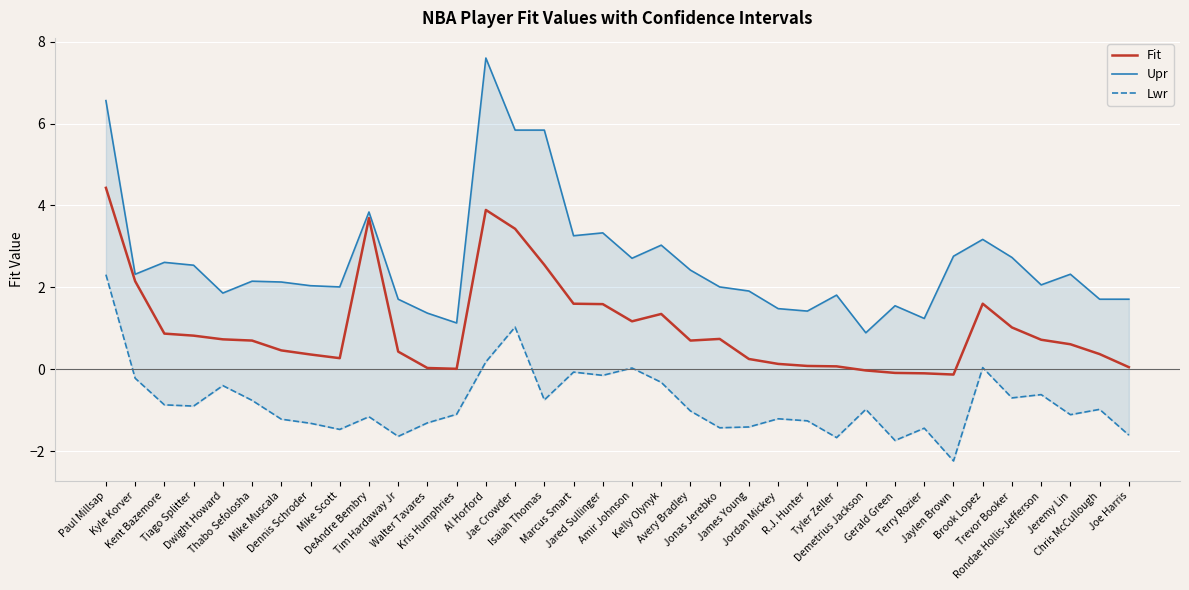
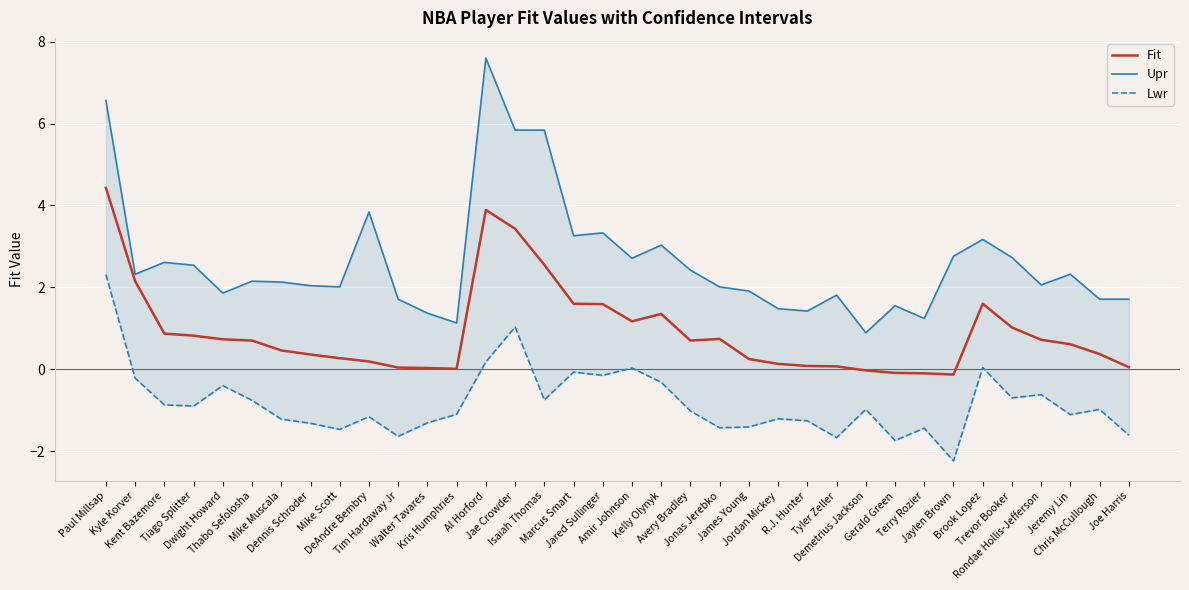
  {
    "Fit": {
      "Paul Millsap": 4.4,
      "Kyle Korver": 2.2,
      "Kent Bazemore": 0.9,
      "Tiago Splitter": 0.8,
      "Dwight Howard": 0.7,
      "Thabo Sefolosha": 0.7,
      "Mike Muscala": 0.5,
      "Dennis Schroder": 0.4,
      "Mike Scott": 0.3,
-     "DeAndre Bembry": 3.7,
-     "Tim Hardaway Jr": 0.4,
+     "DeAndre Bembry": 0.2,
+     "Tim Hardaway Jr": 0.0,
      "Walter Tavares": 0.0,
      "Kris Humphries": 0.0,
      "Al Horford": 3.9,
      "Jae Crowder": 3.4,
      "Isaiah Thomas": 2.6,
      "Marcus Smart": 1.6,
      "Jared Sullinger": 1.6,
      "Amir Johnson": 1.2,
      "Kelly Olynyk": 1.4,
      "Avery Bradley": 0.7,
      "Jonas Jerebko": 0.7,
      "James Young": 0.3,
      "Jordan Mickey": 0.1,
      "R.J. Hunter": 0.1,
      "Tyler Zeller": 0.1,
      "Demetrius Jackson": 0.0,
      "Gerald Green": -0.1,
      "Terry Rozier": -0.1,
      "Jaylen Brown": -0.1,
      "Brook Lopez": 1.6,
      "Trevor Booker": 1.0,
      "Rondae Hollis-Jefferson": 0.7,
      "Jeremy Lin": 0.6,
      "Chris McCullough": 0.4,
      "Joe Harris": 0.1
    }
  }
